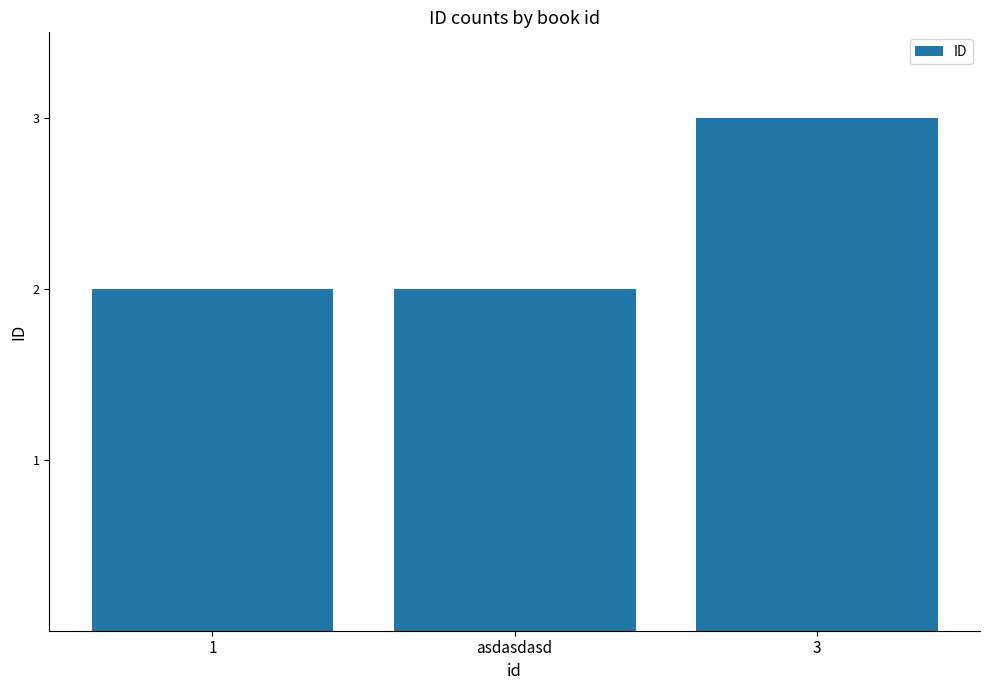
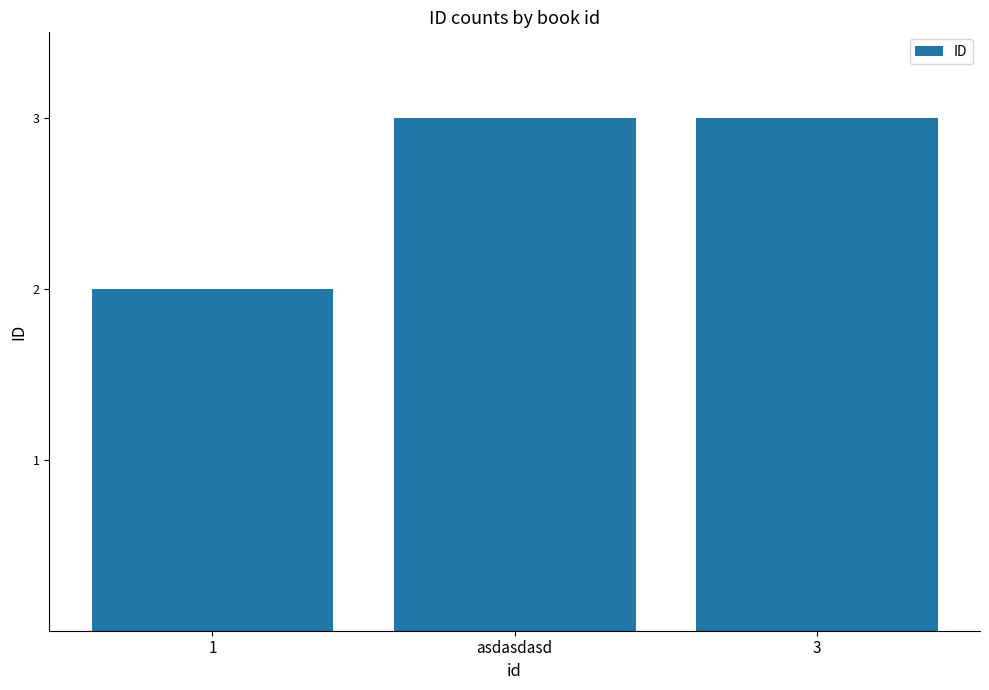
  {
    "1": 2,
-   "asdasdasd": 2,
+   "asdasdasd": 3,
    "3": 3
  }
